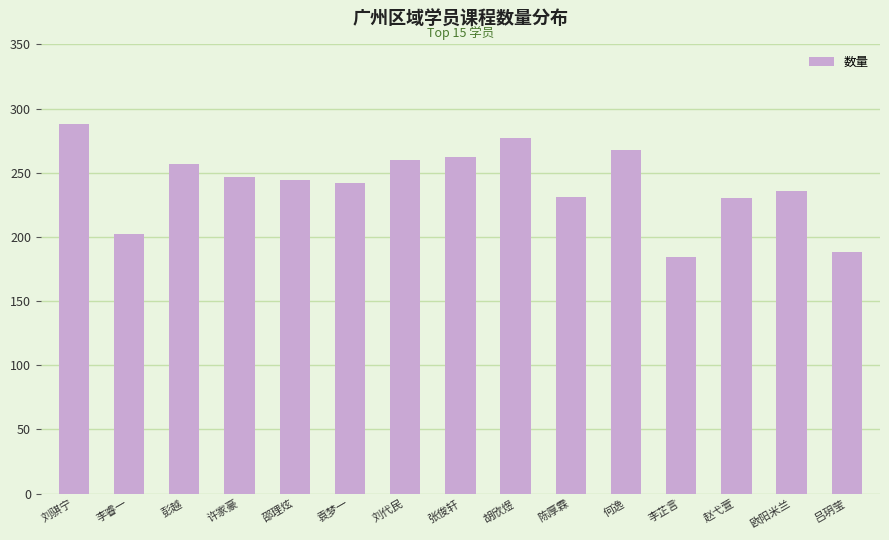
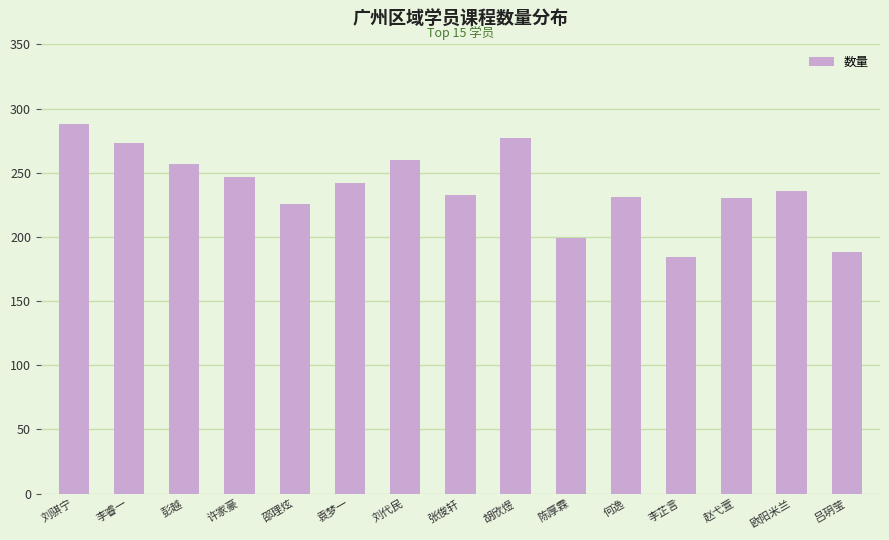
  {
    "刘骐宁": 288,
-   "李睿一": 202,
+   "李睿一": 273,
    "彭越": 257,
    "许家豪": 247,
-   "邵理炫": 244,
+   "邵理炫": 226,
    "袁梦一": 242,
    "刘代民": 260,
-   "张俊轩": 262,
+   "张俊轩": 233,
    "胡欣煜": 277,
-   "陈厚霖": 231,
-   "何逸": 268,
+   "陈厚霖": 199,
+   "何逸": 231,
    "李芷言": 184,
    "赵弋萱": 230,
    "欧阳米兰": 236,
    "吕玥莹": 188
  }
